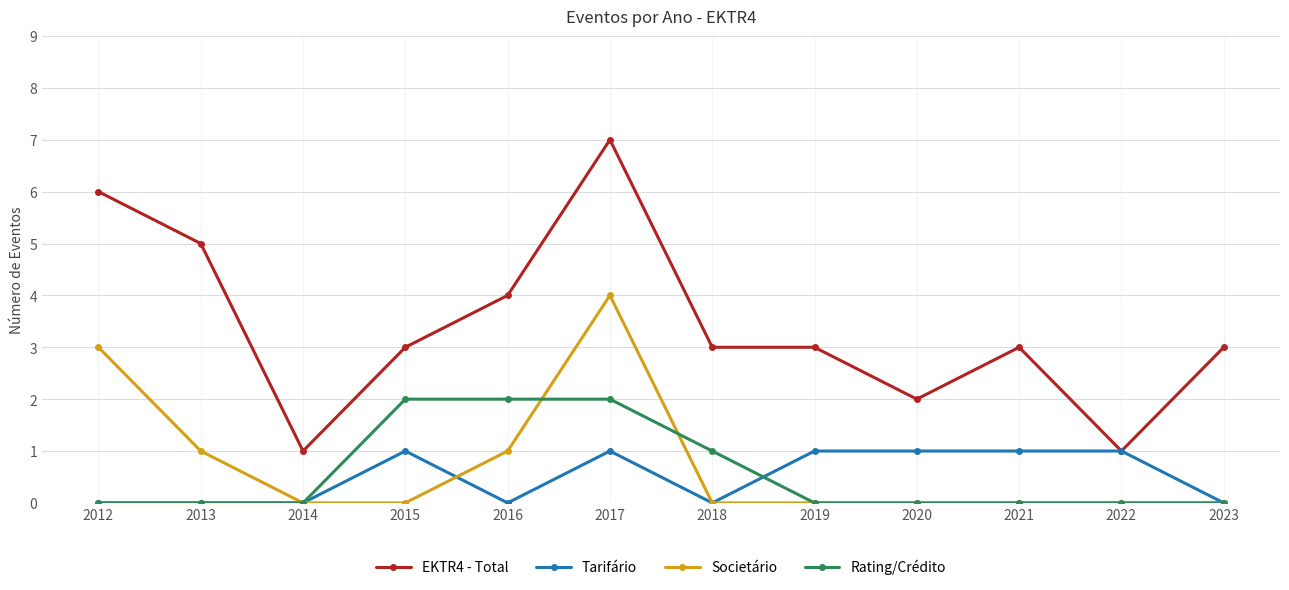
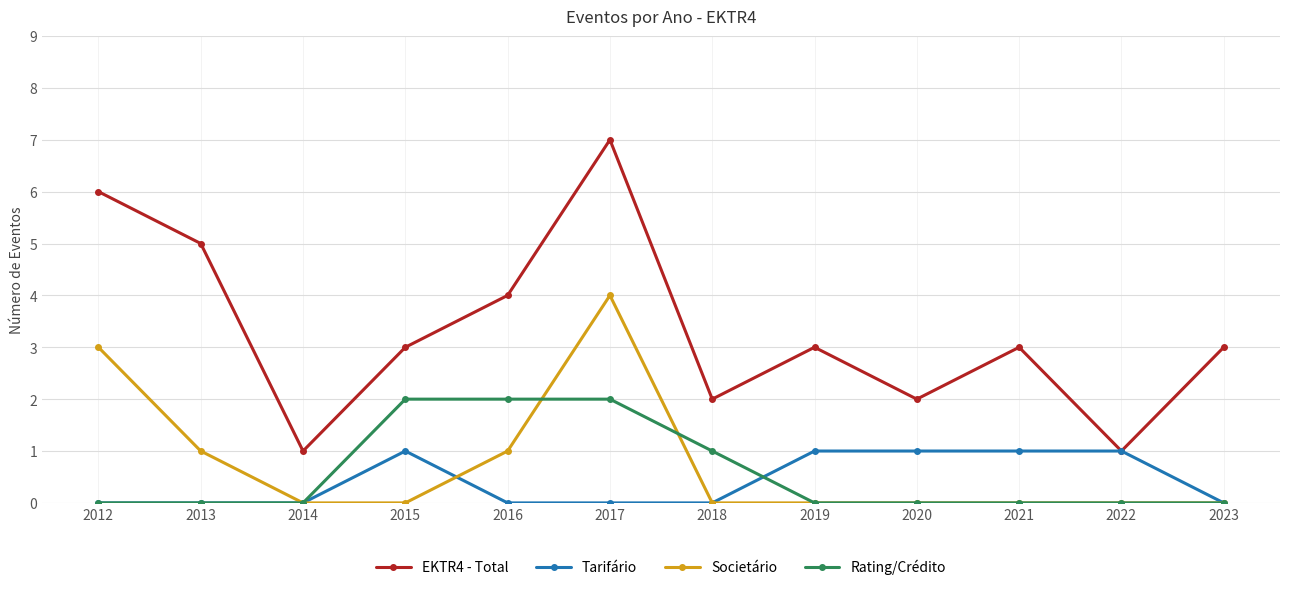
  {
    "EKTR4 - Total": {
      "2012": 6,
      "2013": 5,
      "2014": 1,
      "2015": 3,
      "2016": 4,
      "2017": 7,
-     "2018": 3,
+     "2018": 2,
      "2019": 3,
      "2020": 2,
      "2021": 3,
      "2023": 3
    },
    "Tarifário": {
      "2015": 1,
      "2016": 0,
-     "2017": 1,
+     "2017": 0,
      "2019": 1,
      "2020": 1,
      "2021": 1
    },
    "Societário": {
      "2012": 3,
      "2013": 1,
      "2015": 0,
      "2016": 1,
      "2017": 4
    },
    "Rating/Crédito": {
      "2015": 2,
      "2016": 2,
      "2017": 2,
      "2018": 1
    }
  }
